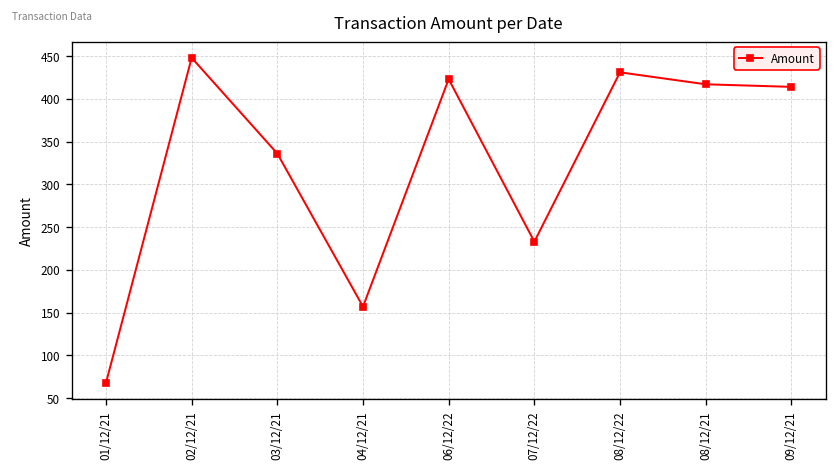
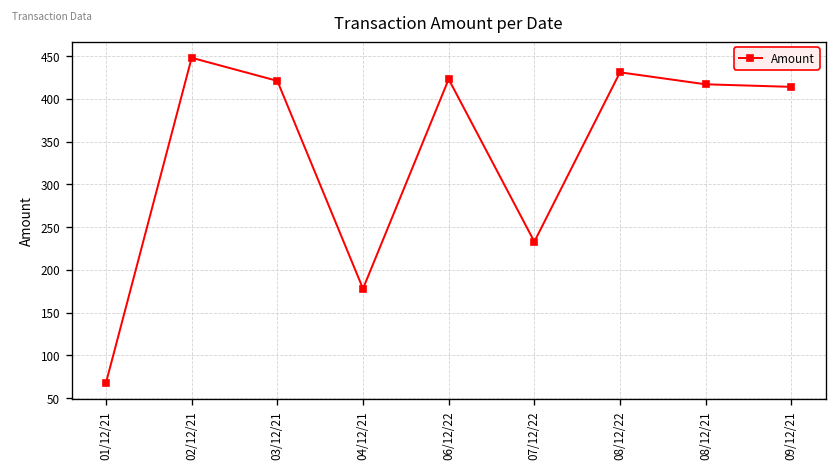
  {
    "01/12/21": 70,
    "02/12/21": 450,
-   "03/12/21": 340,
-   "04/12/21": 160,
+   "03/12/21": 420,
+   "04/12/21": 180,
    "06/12/22": 420,
    "07/12/22": 230,
    "08/12/22": 430,
    "08/12/21": 420,
    "09/12/21": 410
  }
